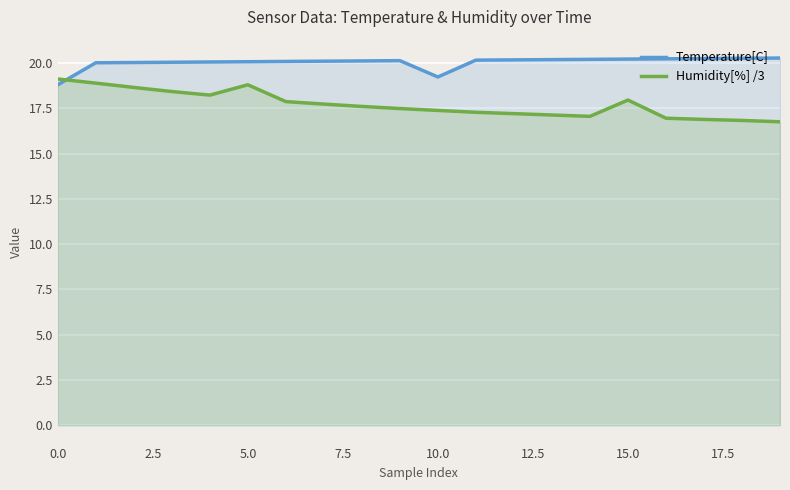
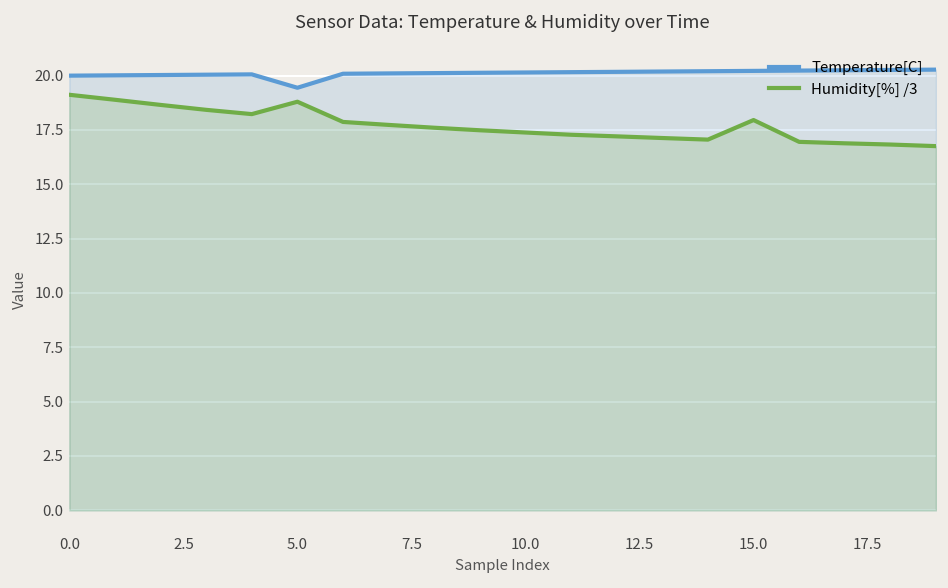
  {
    "Temperature[C]": {
-     "0.0": 18.8,
-     "5.0": 20.1,
-     "10.0": 19.2,
+     "0.0": 20.0,
+     "5.0": 19.4,
+     "10.0": 20.1,
      "15.0": 20.2
    },
    "Humidity[%] /3": {
      "0.0": 19.1,
      "5.0": 18.8,
      "10.0": 17.4,
      "15.0": 18.0
    }
  }
